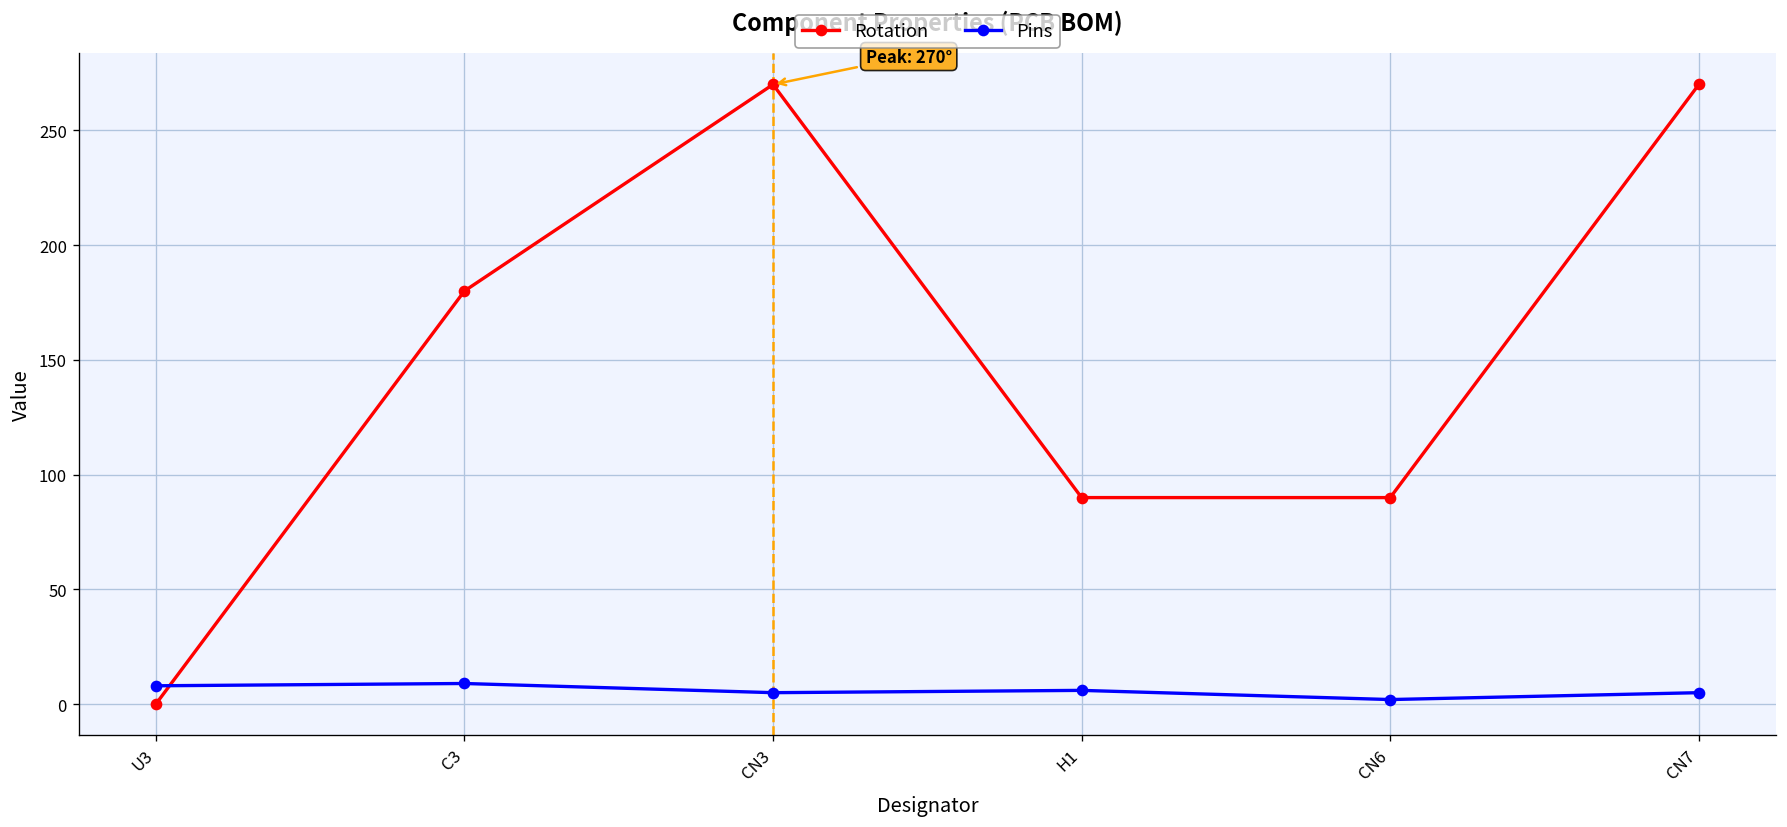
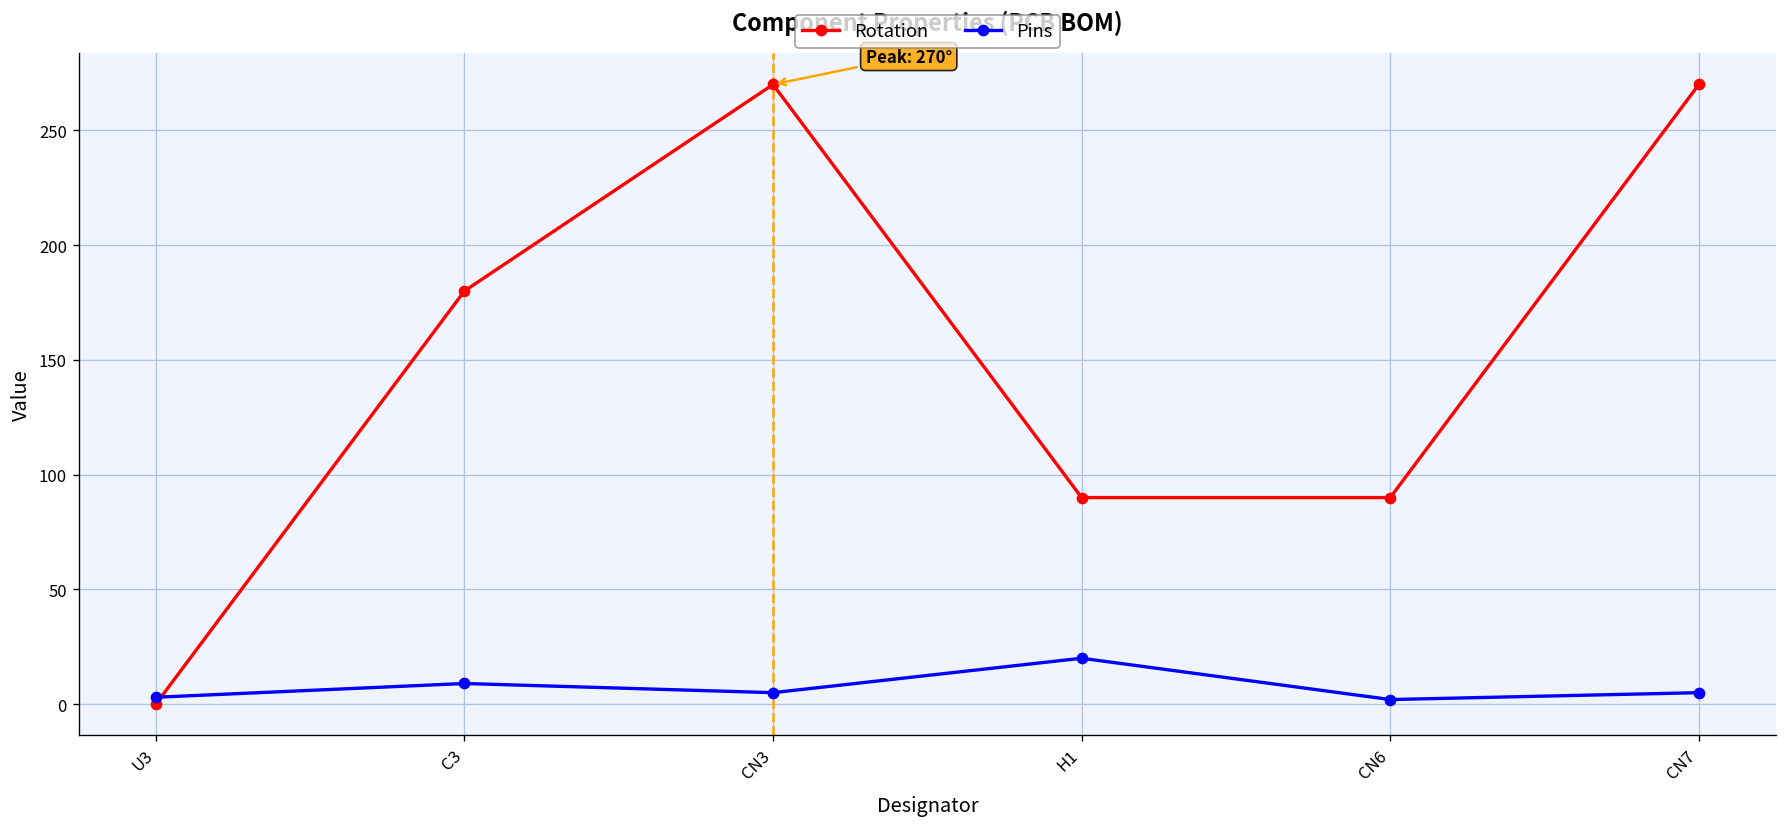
  {
    "Rotation": {
      "U3": 0,
      "C3": 180,
      "H1": 90,
      "CN6": 90,
      "CN7": 270
    },
    "Pins": {
-     "U3": 8,
+     "U3": 3,
      "C3": 9,
      "CN3": 5,
-     "H1": 6,
+     "H1": 20,
      "CN6": 2,
      "CN7": 5
    }
  }
